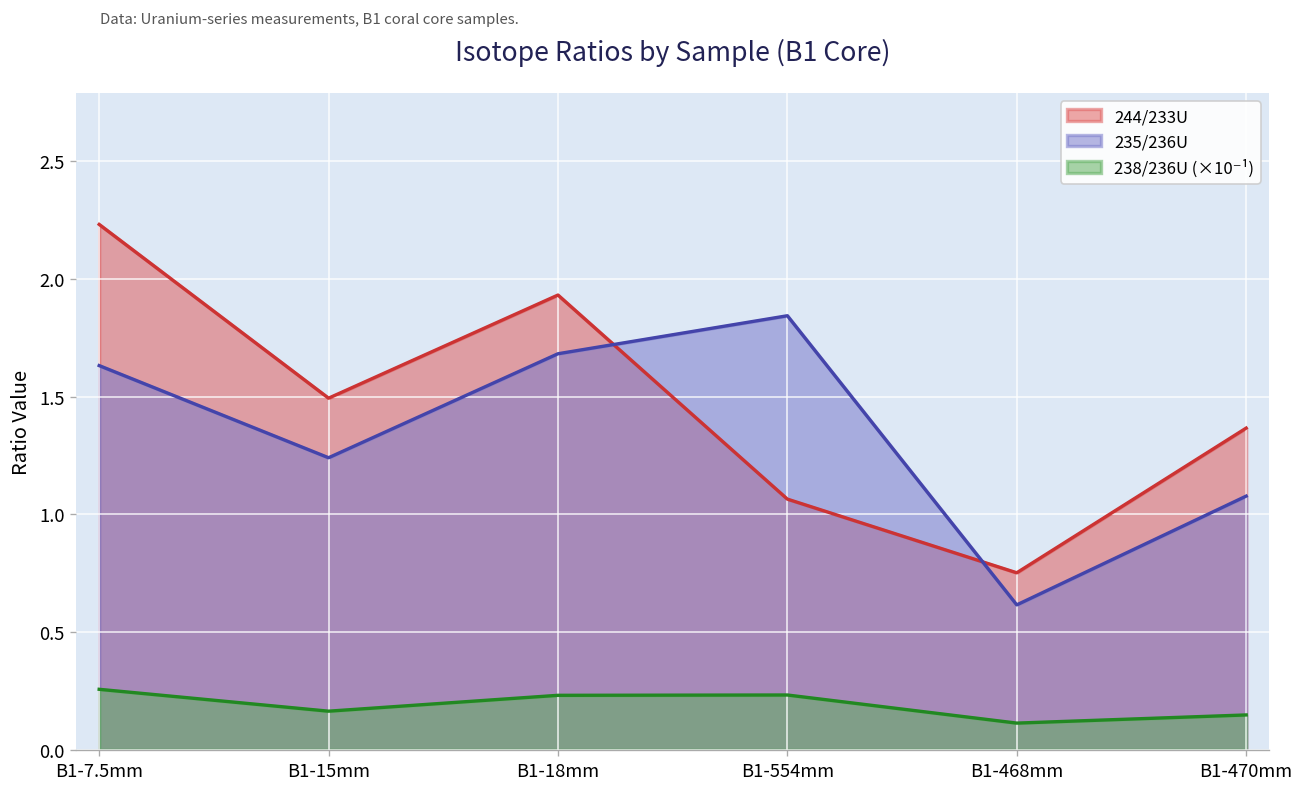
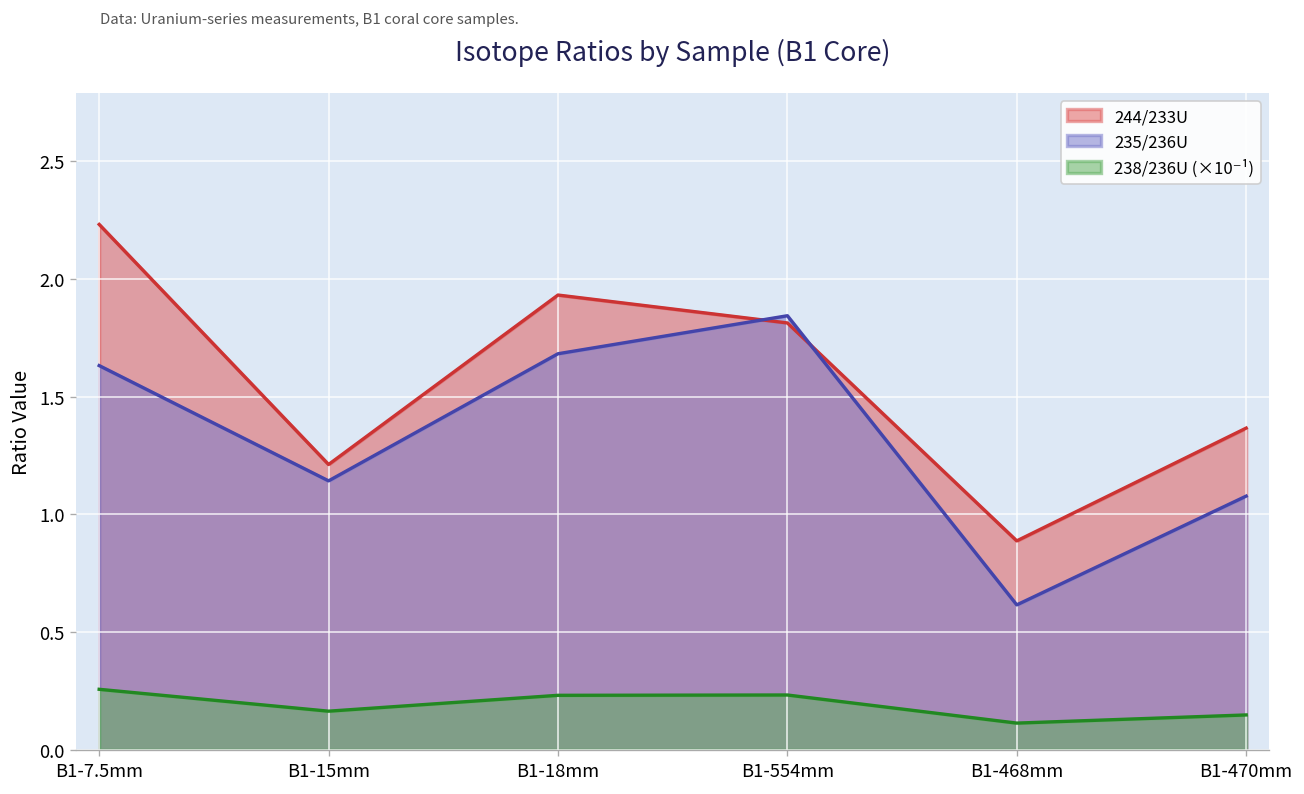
  {
    "244/233U": {
      "B1-7.5mm": 2.23,
-     "B1-15mm": 1.49,
+     "B1-15mm": 1.21,
      "B1-18mm": 1.93,
-     "B1-554mm": 1.07,
-     "B1-468mm": 0.75,
+     "B1-554mm": 1.81,
+     "B1-468mm": 0.89,
      "B1-470mm": 1.37
    },
    "235/236U": {
      "B1-7.5mm": 1.63,
-     "B1-15mm": 1.24,
+     "B1-15mm": 1.14,
      "B1-18mm": 1.68,
      "B1-554mm": 1.84,
      "B1-468mm": 0.62,
      "B1-470mm": 1.08
    },
    "238/236U (×10⁻¹)": {
      "B1-7.5mm": 0.26,
      "B1-15mm": 0.16,
      "B1-18mm": 0.23,
      "B1-554mm": 0.23,
      "B1-468mm": 0.11,
      "B1-470mm": 0.15
    }
  }
